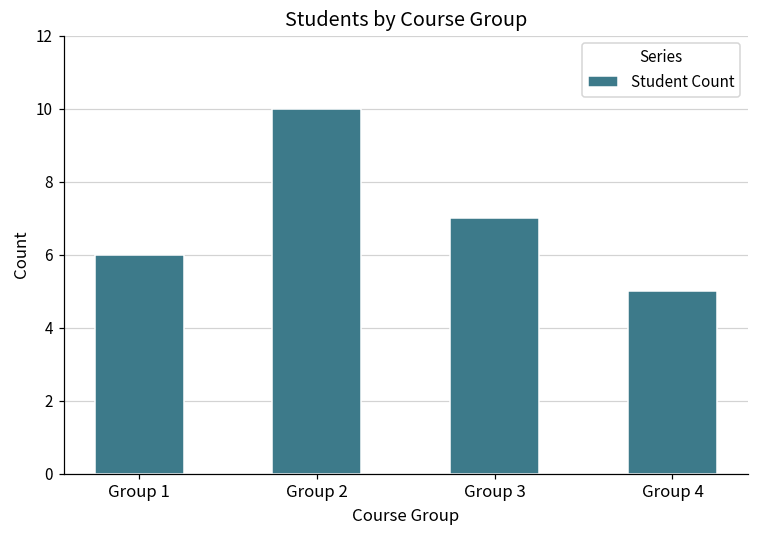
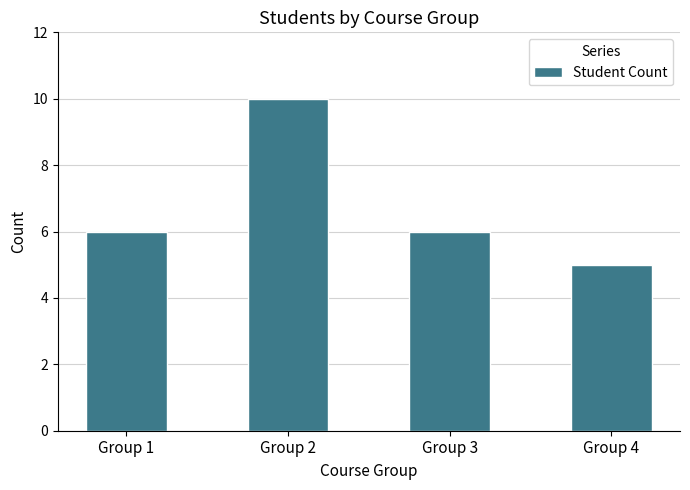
  {
    "Group 1": 6,
    "Group 2": 10,
-   "Group 3": 7,
+   "Group 3": 6,
    "Group 4": 5
  }
